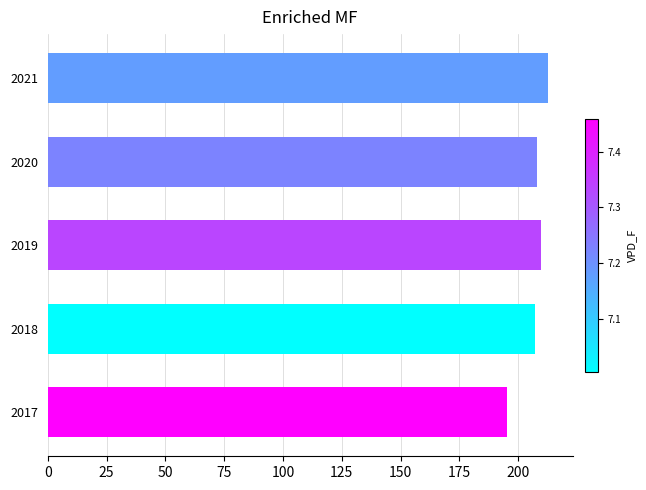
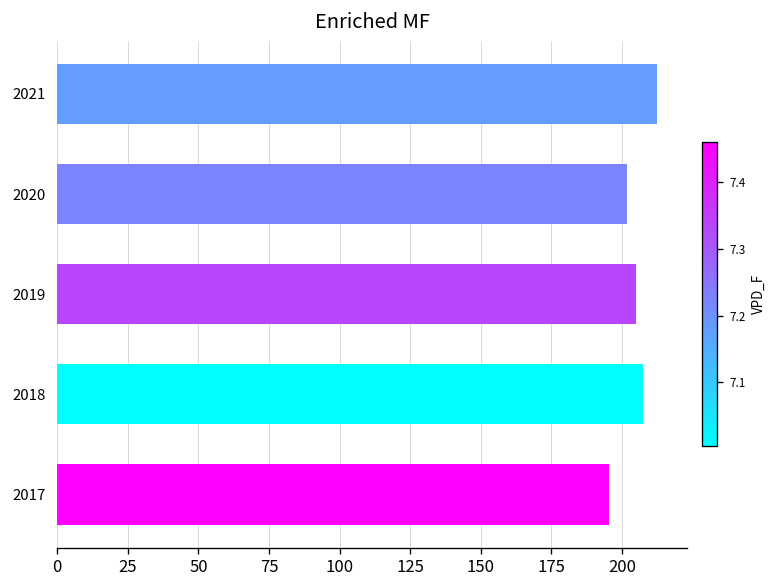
  {
    "2021": 212,
-   "2020": 208,
-   "2019": 210,
+   "2020": 202,
+   "2019": 205,
    "2018": 207,
    "2017": 195
  }
